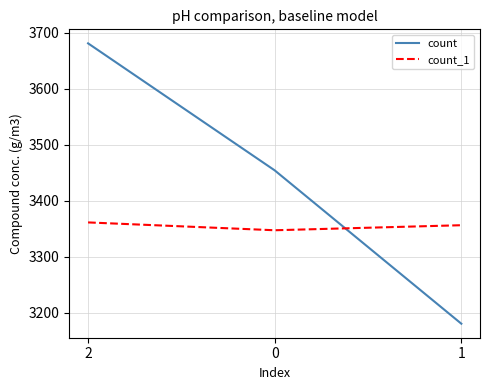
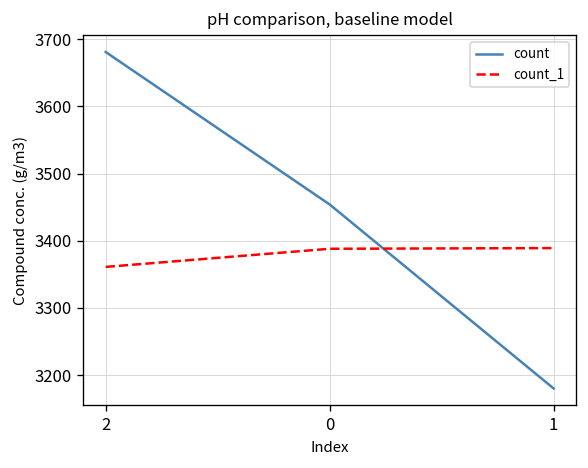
  {
    "count": {
      "2": 3680,
      "0": 3450,
      "1": 3180
    },
    "count_1": {
      "2": 3360,
-     "0": 3350,
-     "1": 3360
+     "0": 3390,
+     "1": 3390
    }
  }
